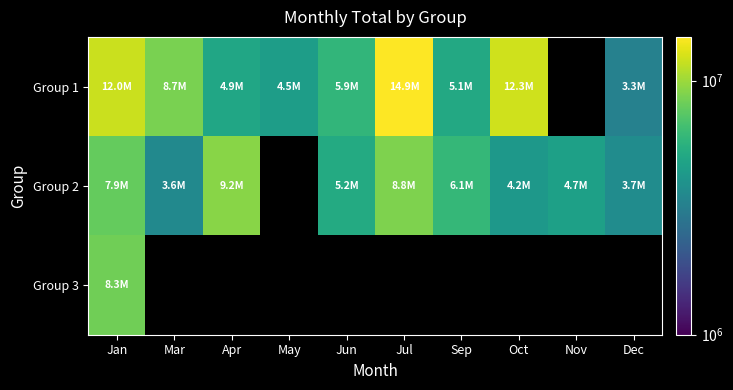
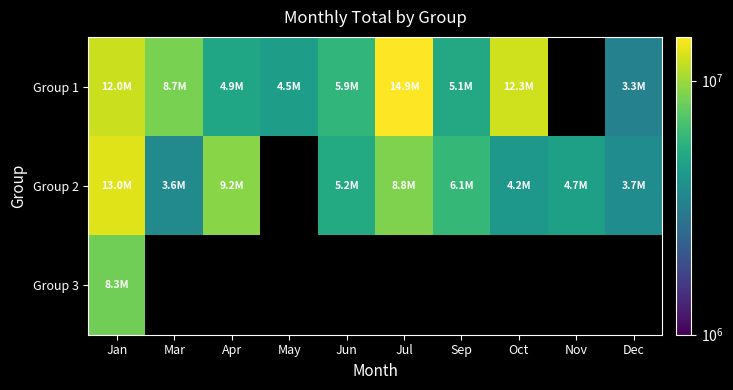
  {
    "Group 1": {
      "Jan": "12.0M",
      "Mar": "8.7M",
      "Apr": "4.9M",
      "May": "4.5M",
      "Jun": "5.9M",
      "Jul": "14.9M",
      "Sep": "5.1M",
      "Oct": "12.3M",
      "Dec": "3.3M"
    },
    "Group 2": {
-     "Jan": "7.9M",
+     "Jan": "13.0M",
      "Mar": "3.6M",
      "Apr": "9.2M",
      "Jun": "5.2M",
      "Jul": "8.8M",
      "Sep": "6.1M",
      "Oct": "4.2M",
      "Nov": "4.7M",
      "Dec": "3.7M"
    },
    "Group 3": {
      "Jan": "8.3M"
    }
  }
